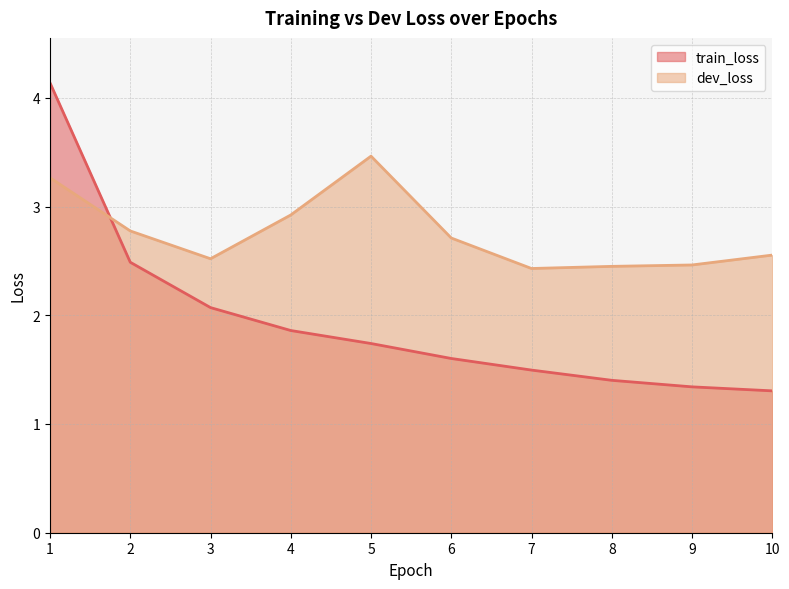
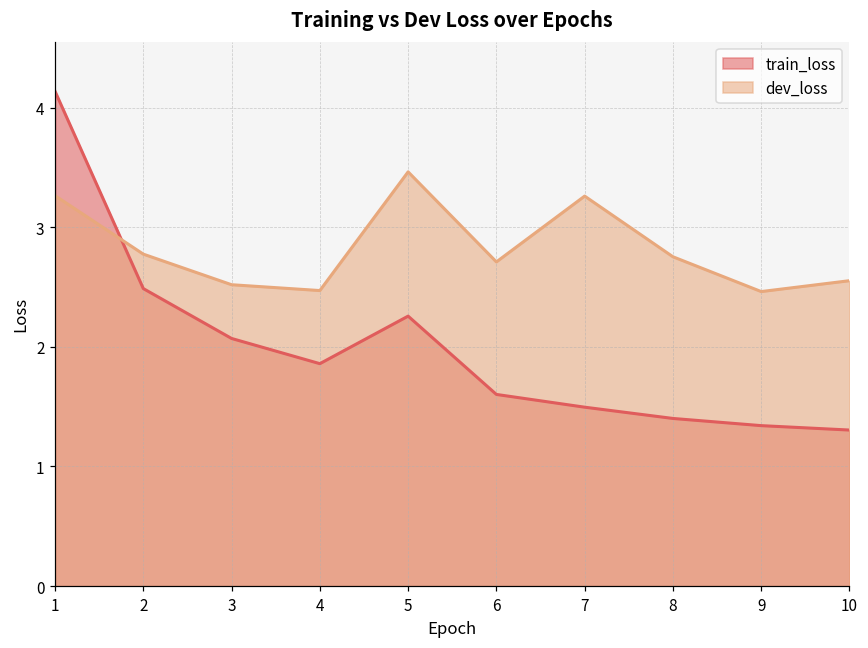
  {
    "train_loss": {
      "1": 4.14,
      "2": 2.49,
      "3": 2.07,
      "4": 1.86,
-     "5": 1.74,
+     "5": 2.26,
      "6": 1.60,
      "7": 1.50,
      "8": 1.40,
      "9": 1.34,
      "10": 1.30
    },
    "dev_loss": {
      "1": 3.26,
      "2": 2.78,
      "3": 2.52,
-     "4": 2.92,
+     "4": 2.47,
      "5": 3.46,
      "6": 2.71,
-     "7": 2.43,
-     "8": 2.45,
+     "7": 3.26,
+     "8": 2.75,
      "9": 2.46,
      "10": 2.55
    }
  }
